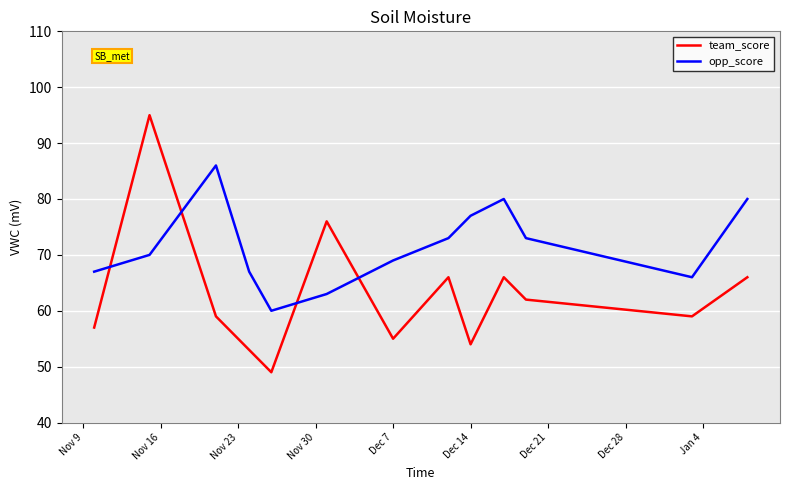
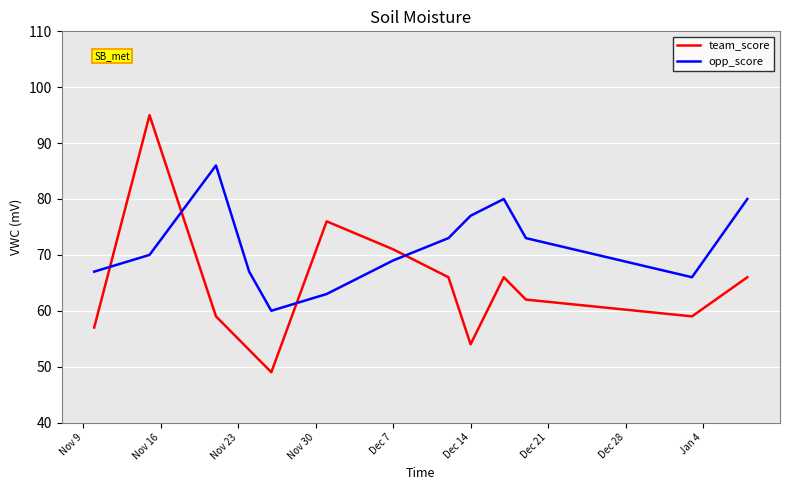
  {
    "team_score": {
-     "Dec 7": 55,
+     "Dec 7": 71,
      "Dec 14": 54
    },
    "opp_score": {
      "Dec 7": 69,
      "Dec 14": 77
    }
  }
